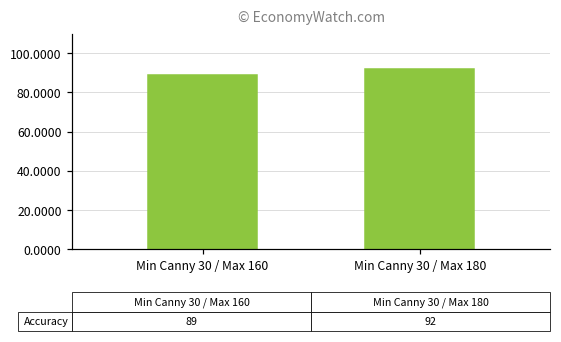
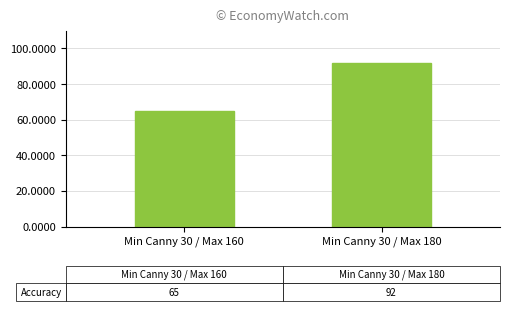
  {
-   "Min Canny 30 / Max 160": 89
+   "Min Canny 30 / Max 160": 65
  }
